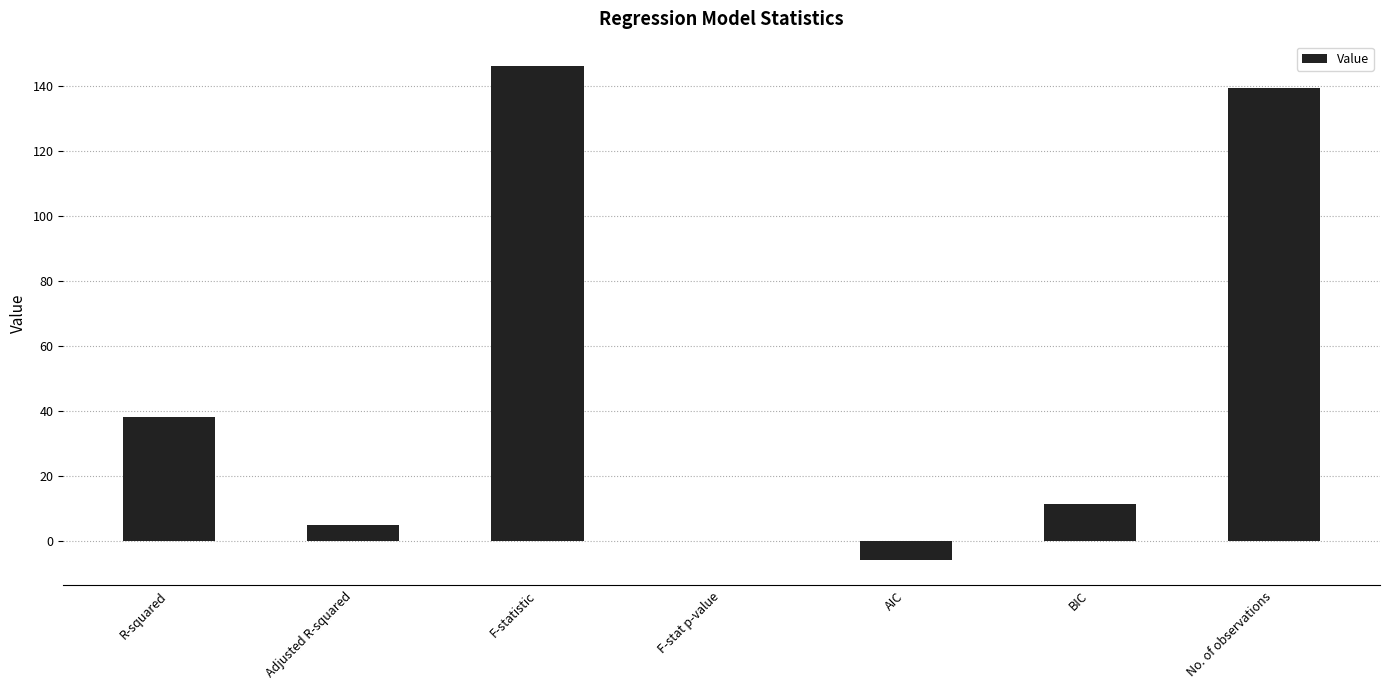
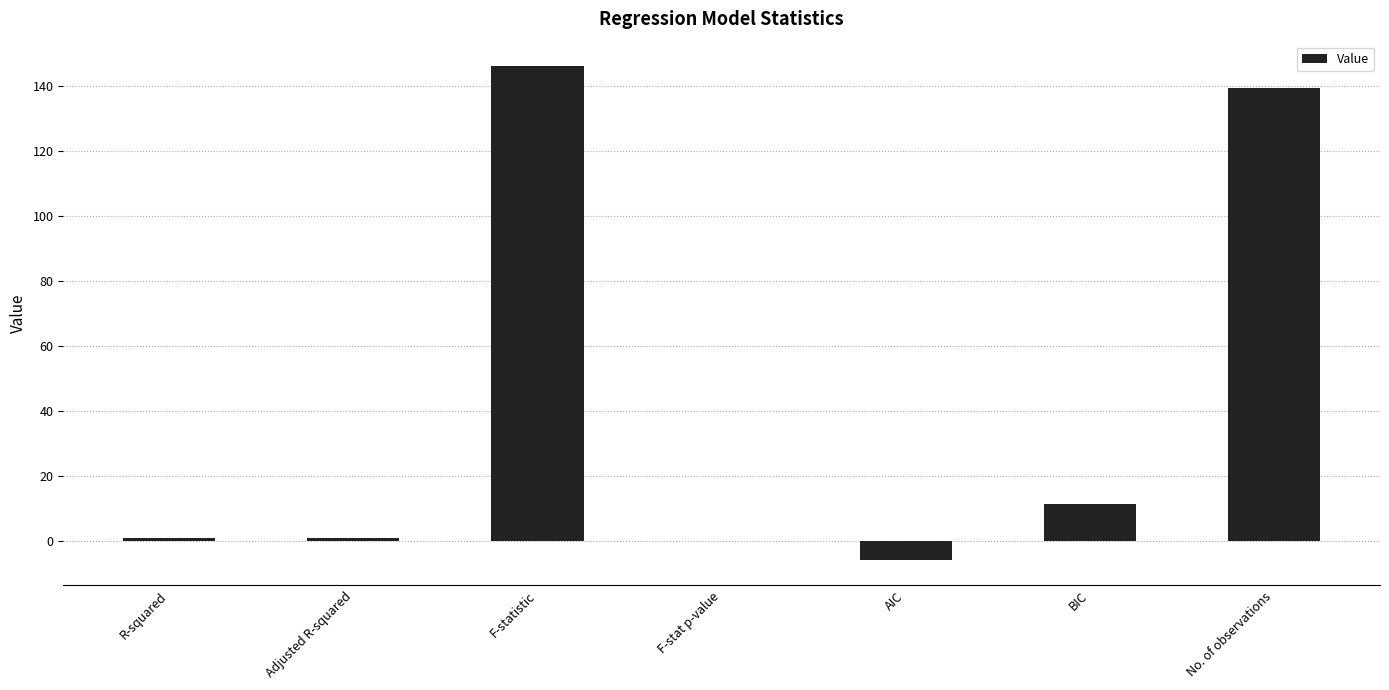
  {
-   "R-squared": 38,
-   "Adjusted R-squared": 5,
+   "R-squared": 1,
+   "Adjusted R-squared": 1,
    "F-statistic": 146,
    "AIC": -6,
    "BIC": 11,
    "No. of observations": 140
  }
